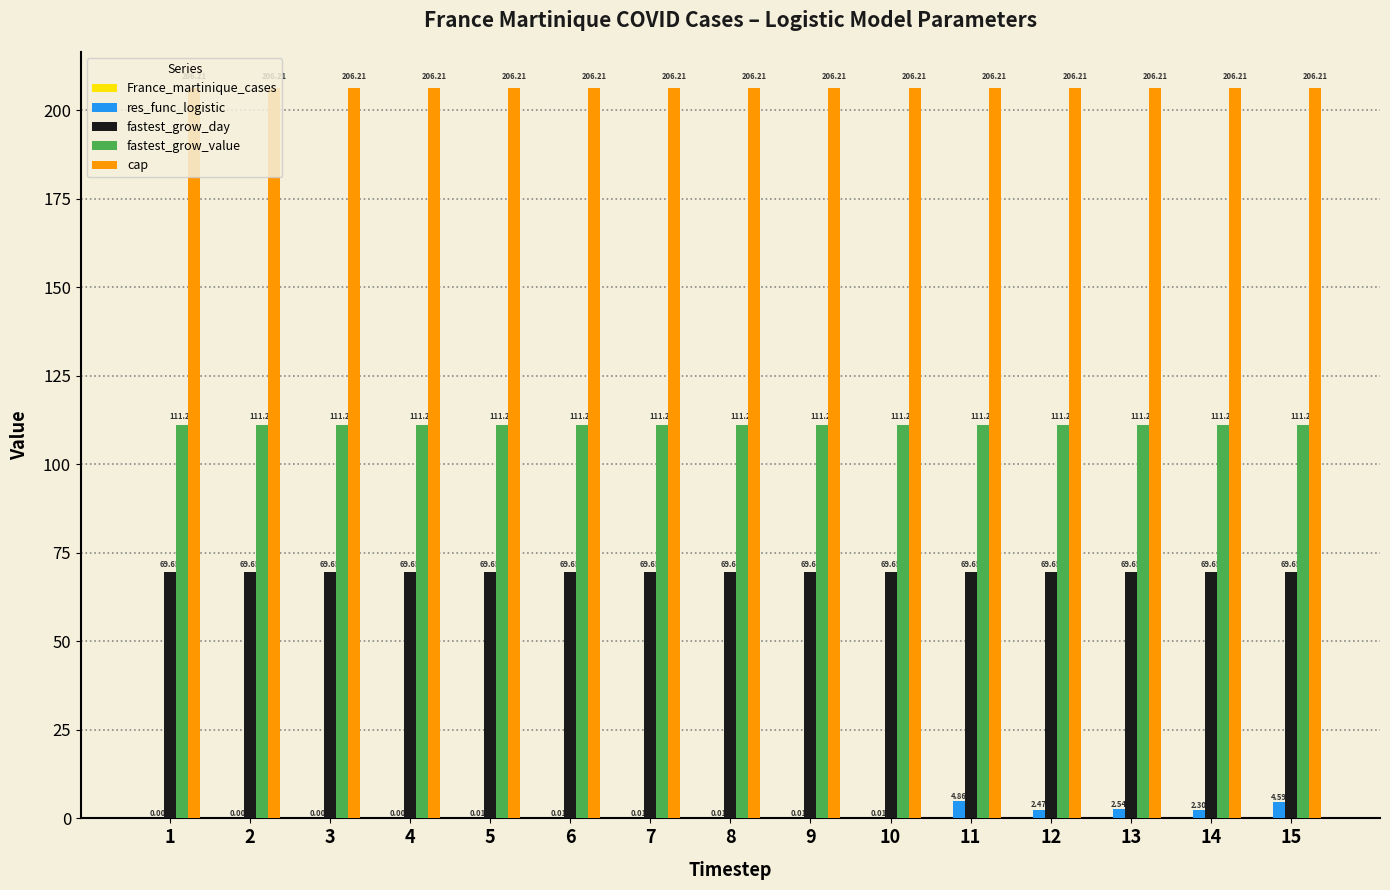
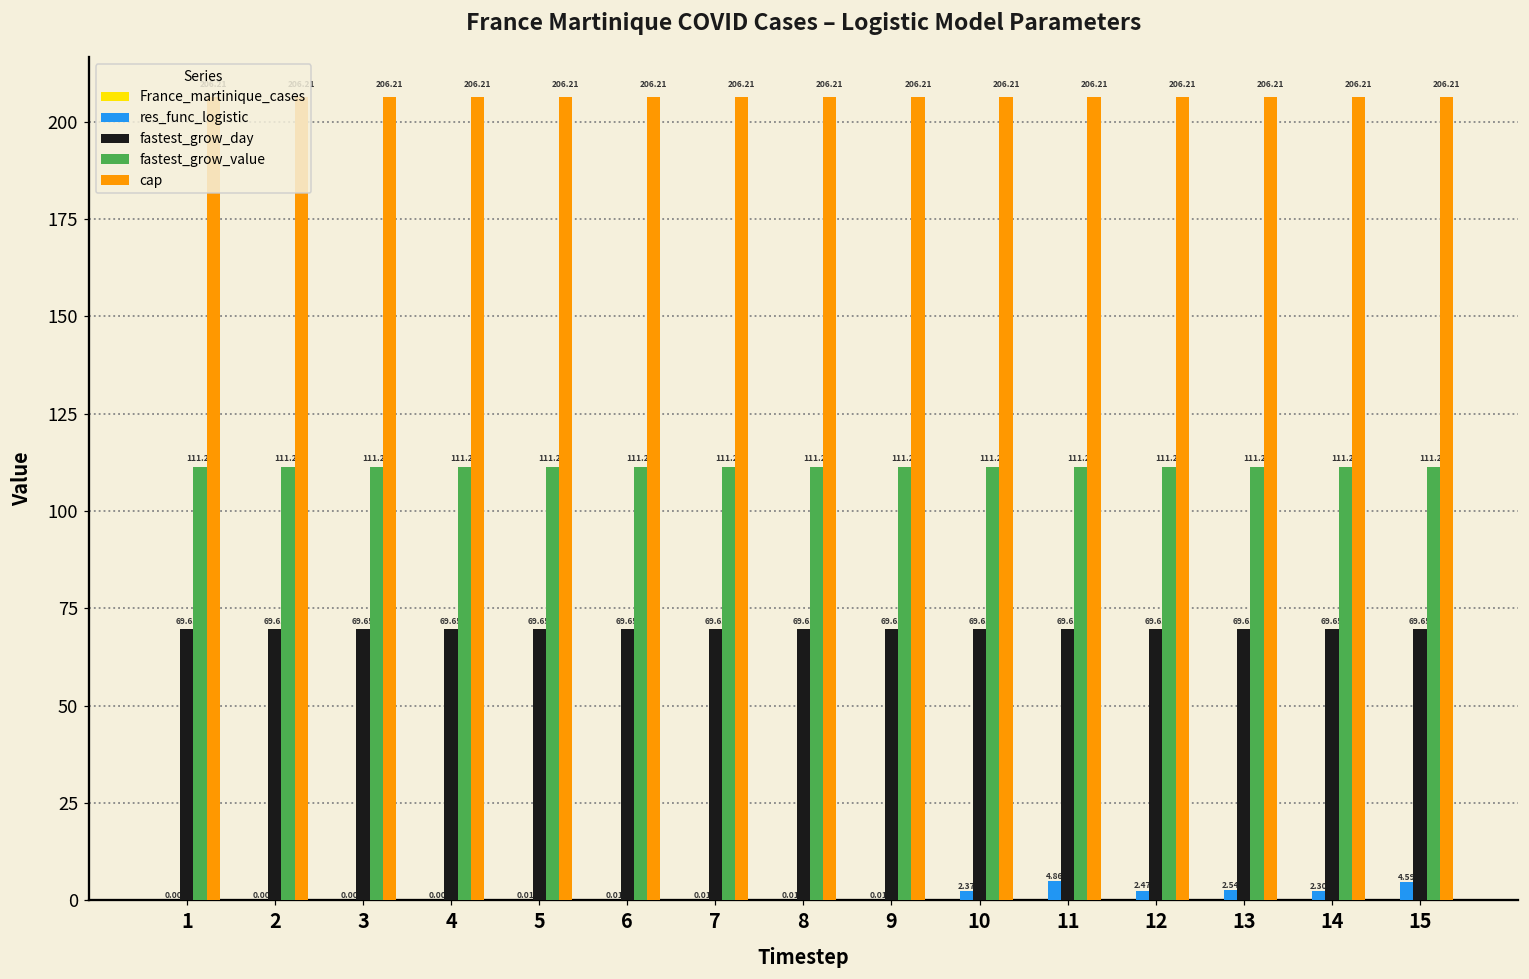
  {
    "France_martinique_cases": {
      "5": 0,
      "6": 0,
      "7": 0,
      "8": 0,
      "9": 0,
      "10": 0,
      "11": 0,
      "12": 0,
      "13": 0,
      "14": 0,
      "15": 0
    },
    "res_func_logistic": {
      "1": 0.00,
      "2": 0.00,
      "3": 0.00,
      "4": 0.00,
      "5": 0.01,
      "6": 0.01,
      "7": 0.01,
      "8": 0.01,
      "9": 0.01,
-     "10": 0.01,
+     "10": 2.37,
      "11": 4.86,
      "12": 2.47,
      "13": 2.54,
      "14": 2.30,
      "15": 4.59
    },
    "fastest_grow_day": {
      "1": 69.65,
      "2": 69.65,
      "3": 69.65,
      "4": 69.65,
      "5": 69.65,
      "6": 69.65,
      "7": 69.65,
      "8": 69.65,
      "9": 69.65,
      "10": 69.65,
      "11": 69.65,
      "12": 69.65,
      "13": 69.65,
      "14": 69.65,
      "15": 69.65
    },
    "fastest_grow_value": {
      "1": 111.26,
      "2": 111.26,
      "3": 111.26,
      "4": 111.26,
      "5": 111.26,
      "6": 111.26,
      "7": 111.26,
      "8": 111.26,
      "9": 111.26,
      "10": 111.26,
      "11": 111.26,
      "12": 111.26,
      "13": 111.26,
      "14": 111.26,
      "15": 111.26
    },
    "cap": {
      "3": 206.21,
      "4": 206.21,
      "5": 206.21,
      "6": 206.21,
      "7": 206.21,
      "8": 206.21,
      "9": 206.21,
      "10": 206.21,
      "11": 206.21,
      "12": 206.21,
      "13": 206.21,
      "14": 206.21,
      "15": 206.21
    }
  }
